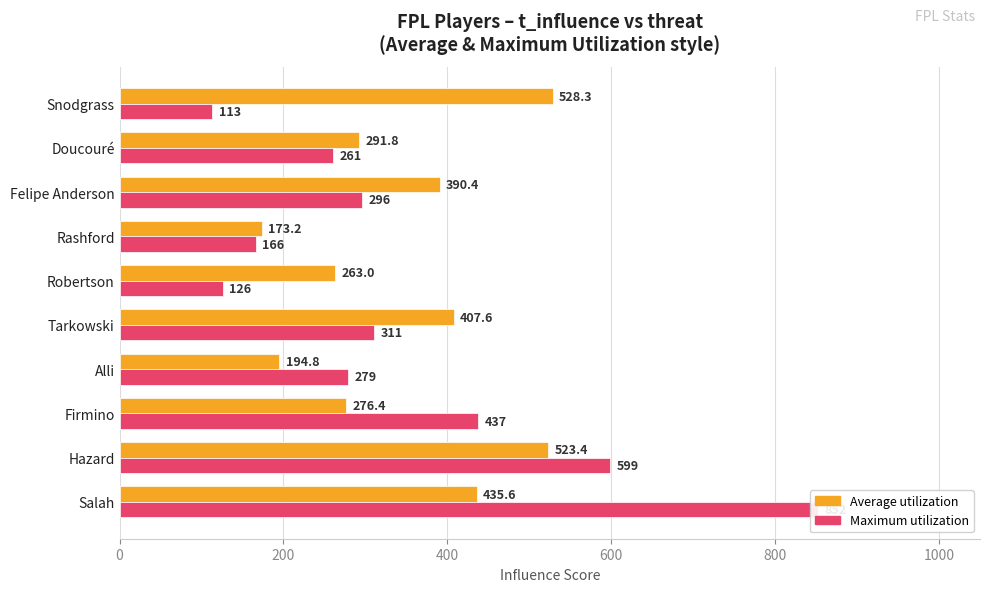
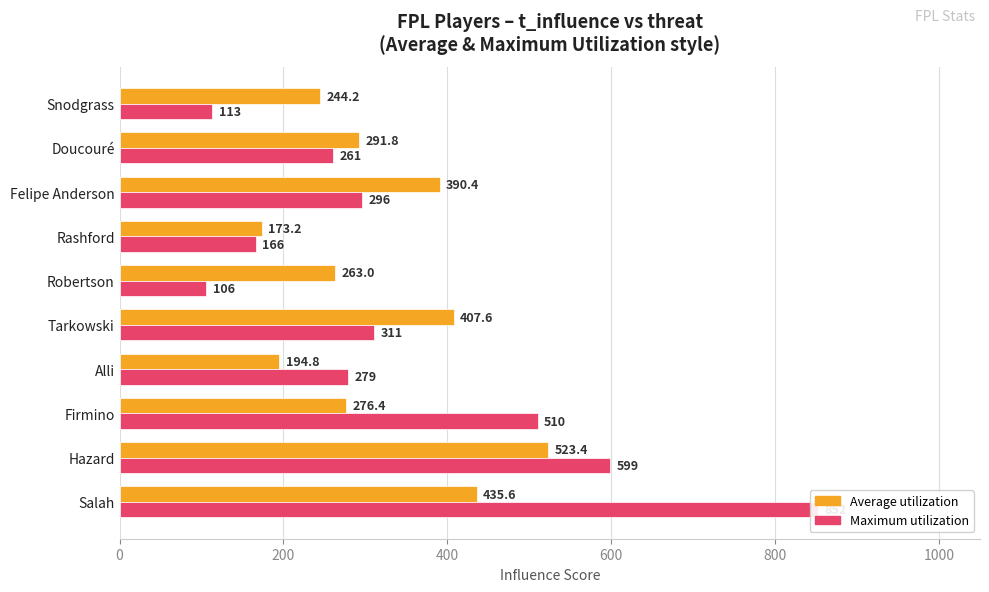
  {
    "Average utilization": {
-     "Snodgrass": 528.3,
+     "Snodgrass": 244.2,
      "Doucouré": 291.8,
      "Felipe Anderson": 390.4,
      "Rashford": 173.2,
      "Robertson": 263.0,
      "Tarkowski": 407.6,
      "Alli": 194.8,
      "Firmino": 276.4,
      "Hazard": 523.4,
      "Salah": 435.6
    },
    "Maximum utilization": {
      "Snodgrass": 113,
      "Doucouré": 261,
      "Felipe Anderson": 296,
      "Rashford": 166,
-     "Robertson": 126,
+     "Robertson": 106,
      "Tarkowski": 311,
      "Alli": 279,
-     "Firmino": 437,
+     "Firmino": 510,
      "Hazard": 599
    }
  }
